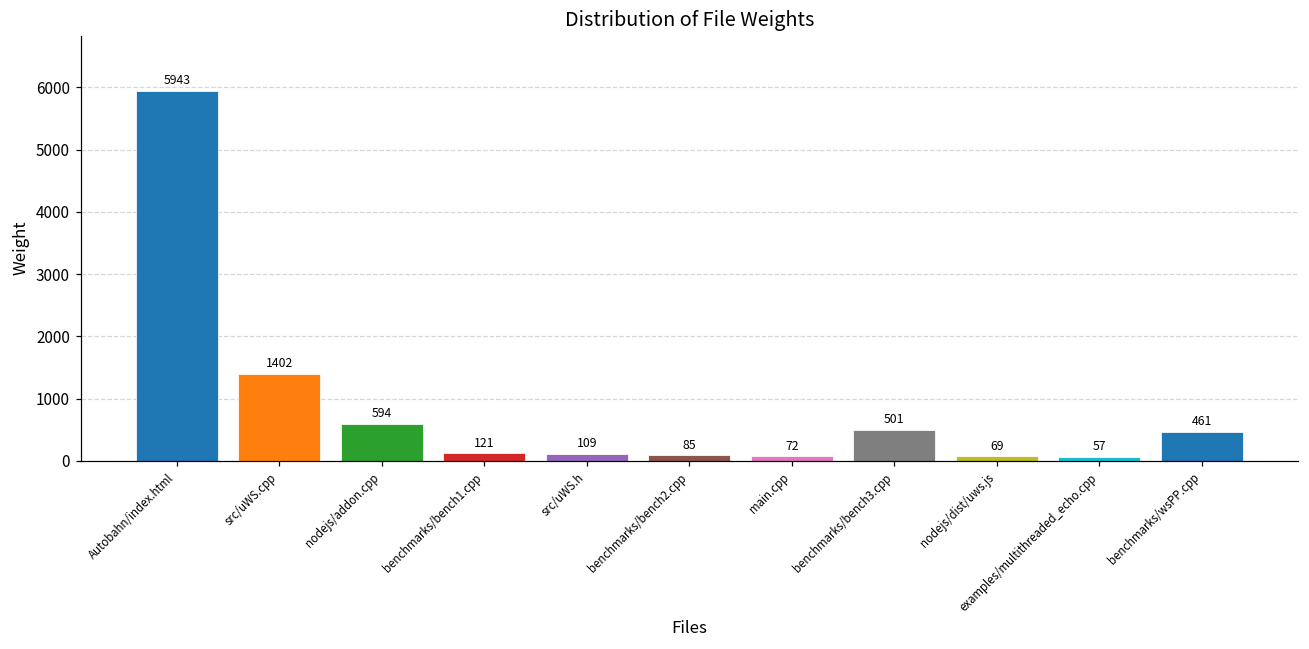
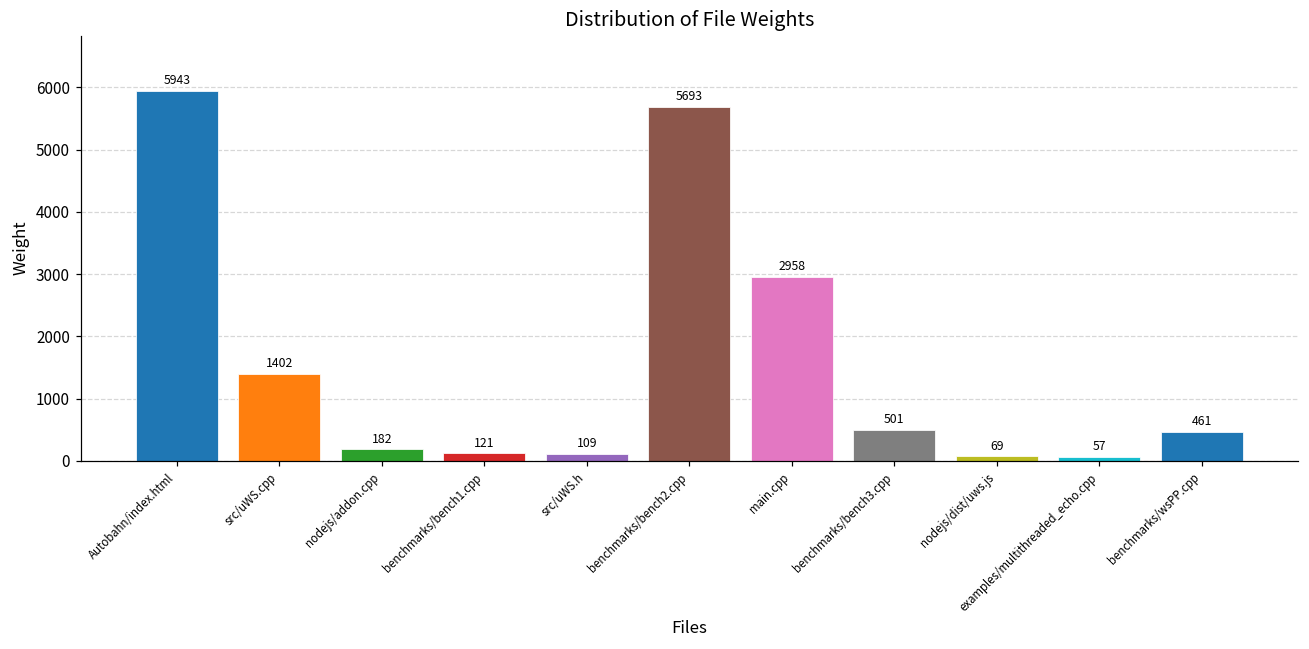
  {
    "Autobahn/index.html": 5943,
    "src/uWS.cpp": 1402,
-   "nodejs/addon.cpp": 594,
+   "nodejs/addon.cpp": 182,
    "benchmarks/bench1.cpp": 121,
    "src/uWS.h": 109,
-   "benchmarks/bench2.cpp": 85,
-   "main.cpp": 72,
+   "benchmarks/bench2.cpp": 5693,
+   "main.cpp": 2958,
    "benchmarks/bench3.cpp": 501,
    "nodejs/dist/uws.js": 69,
    "examples/multithreaded_echo.cpp": 57,
    "benchmarks/wsPP.cpp": 461
  }
